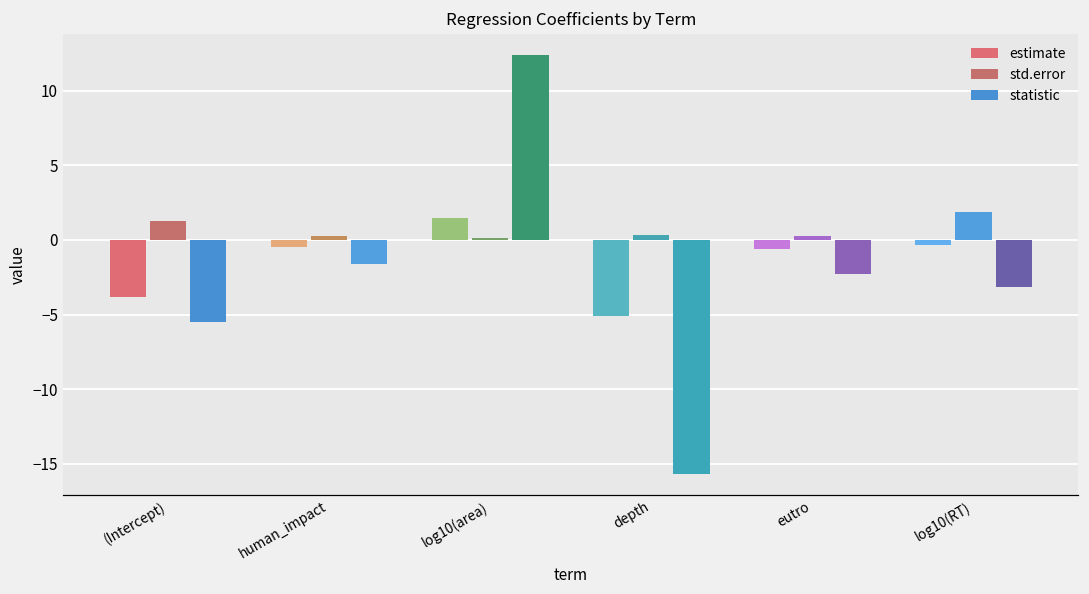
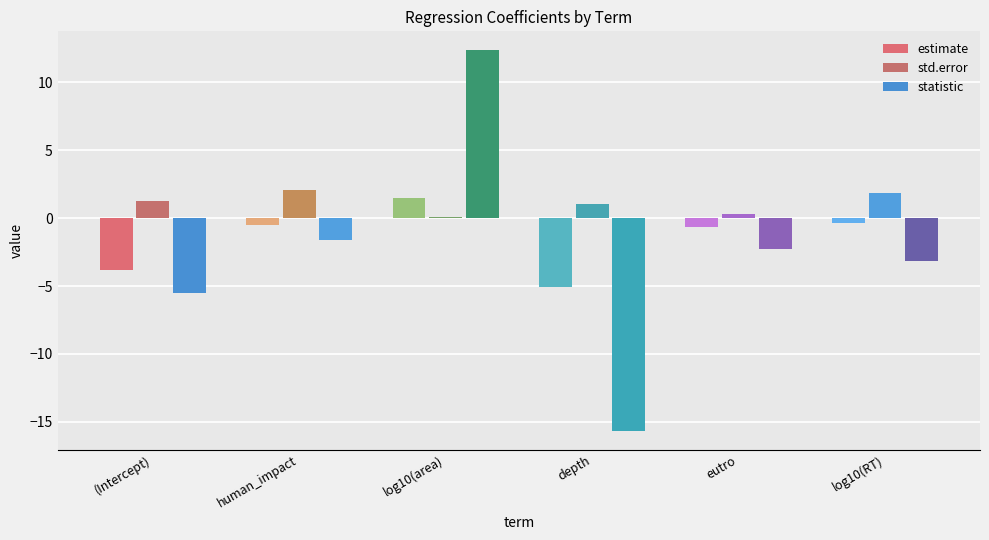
  {
    "(Intercept)": 1.3,
-   "human_impact": 0.3,
-   "depth": 0.3,
+   "human_impact": 2.1,
+   "depth": 1.0,
    "eutro": 0.3,
    "log10(RT)": 1.9
  }
